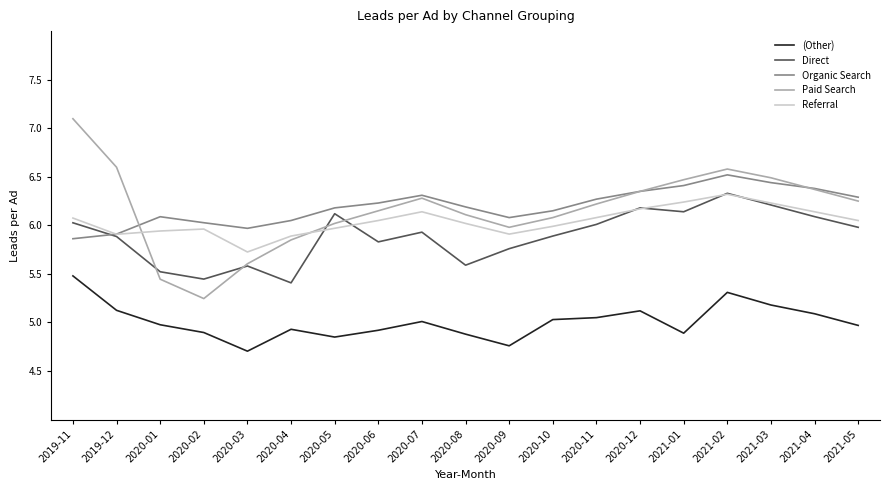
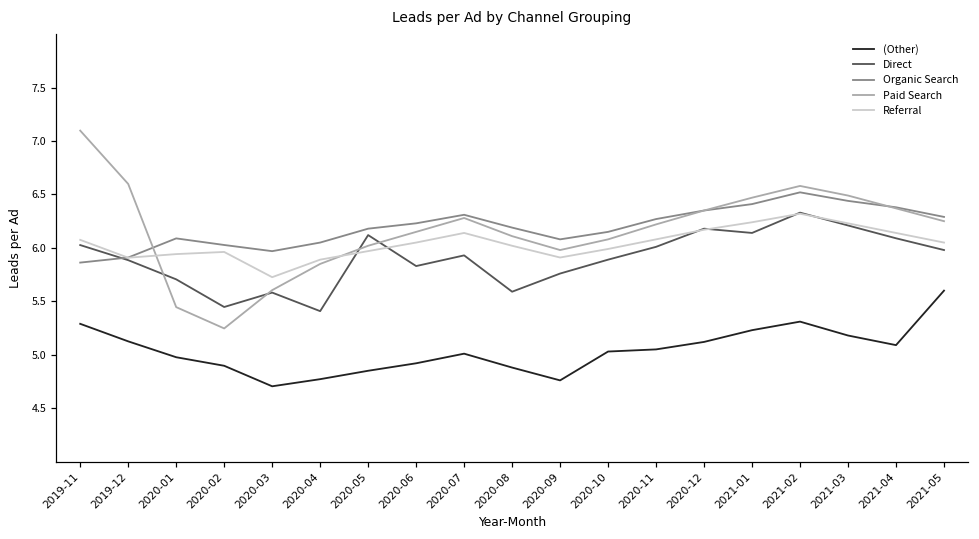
  {
    "(Other)": {
-     "2019-11": 5.5,
+     "2019-11": 5.3,
      "2019-12": 5.1,
      "2020-01": 5.0,
      "2020-02": 4.9,
      "2020-03": 4.7,
-     "2020-04": 4.9,
+     "2020-04": 4.8,
      "2020-05": 4.9,
      "2020-06": 4.9,
      "2020-07": 5.0,
      "2020-08": 4.9,
      "2020-09": 4.8,
      "2020-10": 5.0,
      "2020-11": 5.1,
      "2020-12": 5.1,
-     "2021-01": 4.9,
+     "2021-01": 5.2,
      "2021-02": 5.3,
      "2021-03": 5.2,
      "2021-04": 5.1,
-     "2021-05": 5.0
+     "2021-05": 5.6
    },
    "Direct": {
      "2019-11": 6.0,
-     "2020-01": 5.5,
+     "2020-01": 5.7,
      "2020-02": 5.4,
      "2020-04": 5.4,
      "2020-05": 6.1,
      "2020-06": 5.8,
      "2020-07": 5.9,
      "2020-08": 5.6,
      "2020-09": 5.8,
      "2020-10": 5.9,
      "2020-11": 6.0,
      "2021-01": 6.1,
      "2021-04": 6.1,
      "2021-05": 6.0
    }
  }
